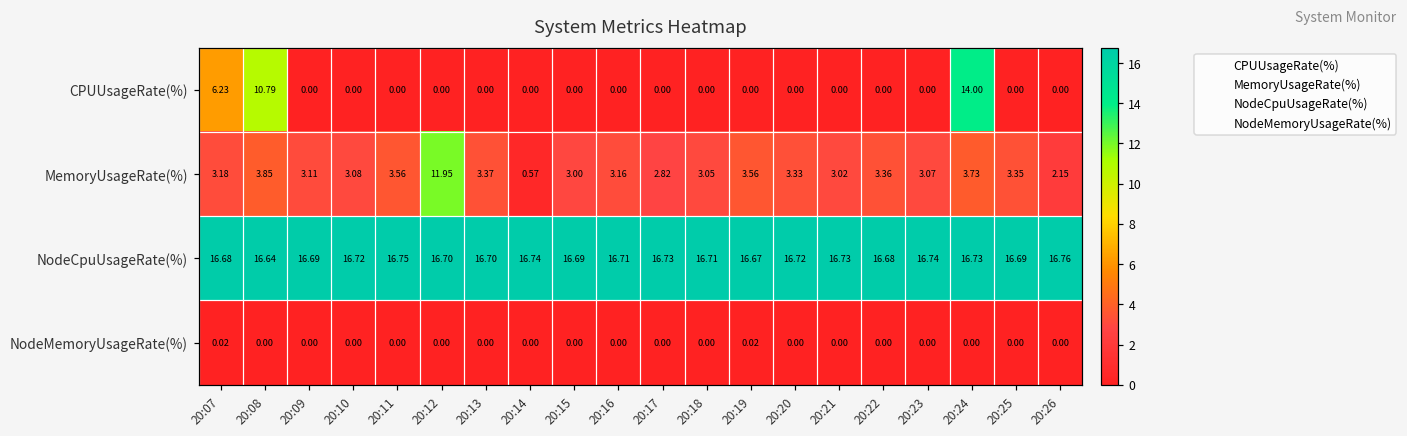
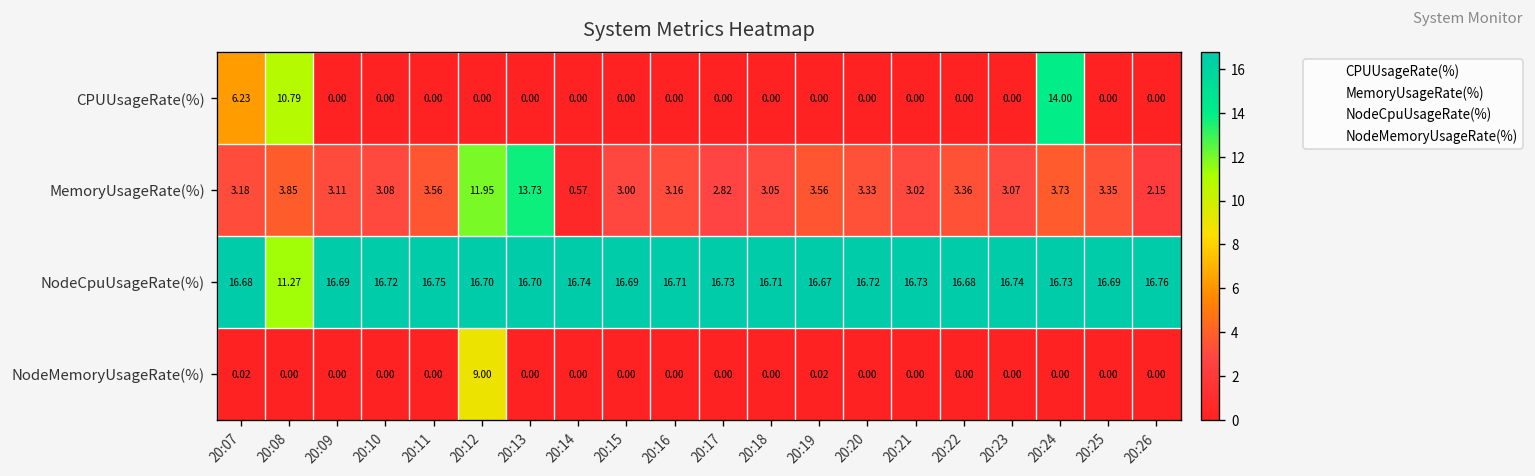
  {
    "CPUUsageRate(%)": {
      "20:07": 6.23,
      "20:08": 10.79,
      "20:09": 0.00,
      "20:10": 0.00,
      "20:11": 0.00,
      "20:12": 0.00,
      "20:13": 0.00,
      "20:14": 0.00,
      "20:15": 0.00,
      "20:16": 0.00,
      "20:17": 0.00,
      "20:18": 0.00,
      "20:19": 0.00,
      "20:20": 0.00,
      "20:21": 0.00,
      "20:22": 0.00,
      "20:23": 0.00,
      "20:24": 14.00,
      "20:25": 0.00,
      "20:26": 0.00
    },
    "MemoryUsageRate(%)": {
      "20:07": 3.18,
      "20:08": 3.85,
      "20:09": 3.11,
      "20:10": 3.08,
      "20:11": 3.56,
      "20:12": 11.95,
-     "20:13": 3.37,
+     "20:13": 13.73,
      "20:14": 0.57,
      "20:15": 3.00,
      "20:16": 3.16,
      "20:17": 2.82,
      "20:18": 3.05,
      "20:19": 3.56,
      "20:20": 3.33,
      "20:21": 3.02,
      "20:22": 3.36,
      "20:23": 3.07,
      "20:24": 3.73,
      "20:25": 3.35,
      "20:26": 2.15
    },
    "NodeCpuUsageRate(%)": {
      "20:07": 16.68,
-     "20:08": 16.64,
+     "20:08": 11.27,
      "20:09": 16.69,
      "20:10": 16.72,
      "20:11": 16.75,
      "20:12": 16.70,
      "20:13": 16.70,
      "20:14": 16.74,
      "20:15": 16.69,
      "20:16": 16.71,
      "20:17": 16.73,
      "20:18": 16.71,
      "20:19": 16.67,
      "20:20": 16.72,
      "20:21": 16.73,
      "20:22": 16.68,
      "20:23": 16.74,
      "20:24": 16.73,
      "20:25": 16.69,
      "20:26": 16.76
    },
    "NodeMemoryUsageRate(%)": {
      "20:07": 0.02,
      "20:08": 0.00,
      "20:09": 0.00,
      "20:10": 0.00,
      "20:11": 0.00,
-     "20:12": 0.00,
+     "20:12": 9.00,
      "20:13": 0.00,
      "20:14": 0.00,
      "20:15": 0.00,
      "20:16": 0.00,
      "20:17": 0.00,
      "20:18": 0.00,
      "20:19": 0.02,
      "20:20": 0.00,
      "20:21": 0.00,
      "20:22": 0.00,
      "20:23": 0.00,
      "20:24": 0.00,
      "20:25": 0.00,
      "20:26": 0.00
    }
  }
